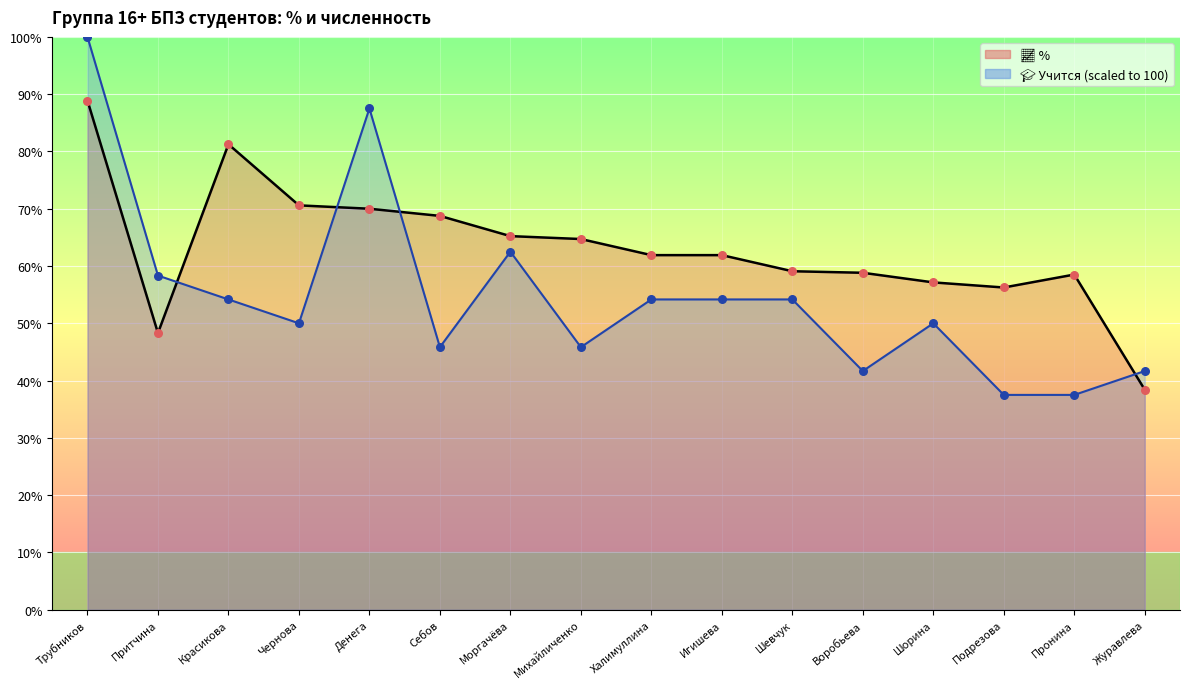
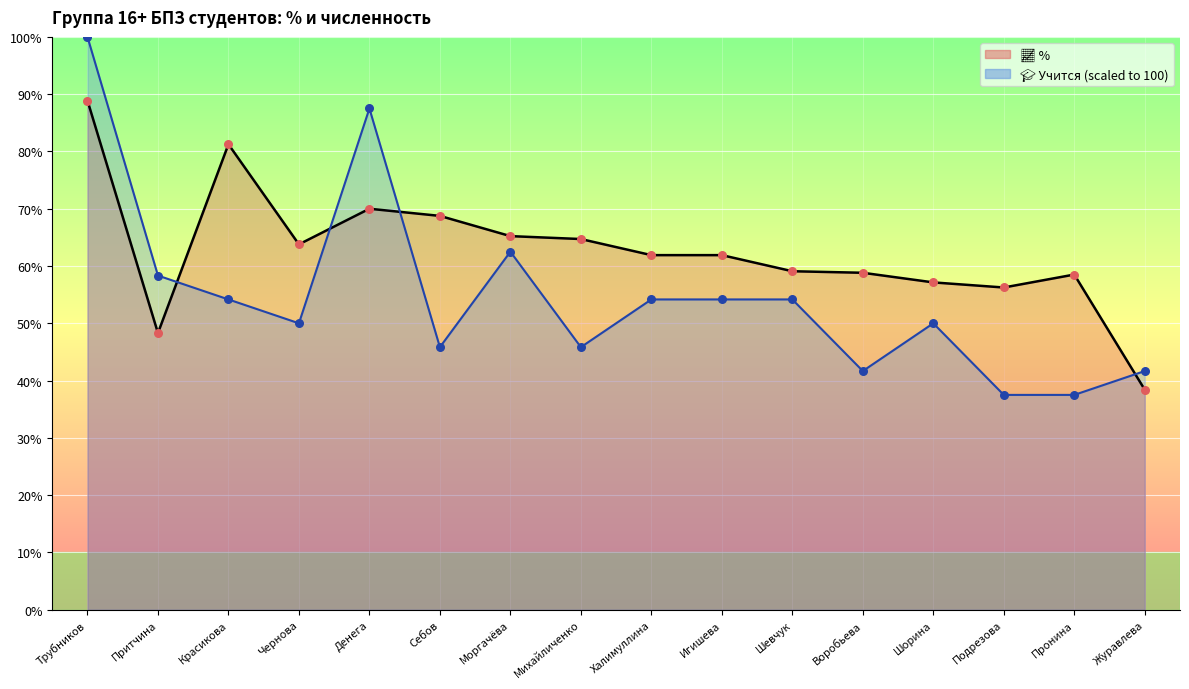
  {
    "📈 %": {
      "Трубников": "89%",
      "Притчина": "48%",
      "Красикова": "81%",
-     "Чернова": "71%",
+     "Чернова": "64%",
      "Денега": "70%",
      "Себов": "69%",
      "Моргачёва": "65%",
      "Михайличенко": "65%",
      "Халимуллина": "62%",
      "Игишева": "62%",
      "Шевчук": "59%",
      "Воробьева": "59%",
      "Шорина": "57%",
      "Подрезова": "56%",
      "Пронина": "59%",
      "Журавлева": "38%"
    }
  }
